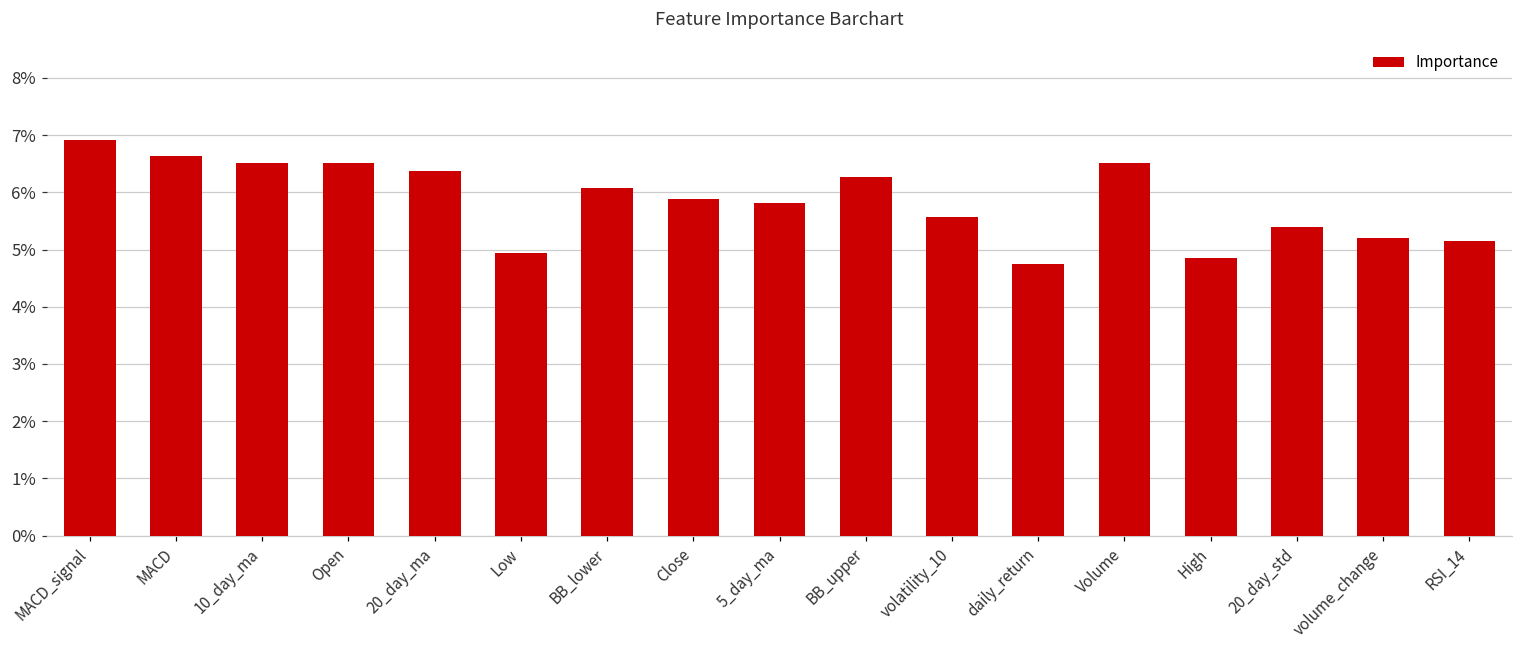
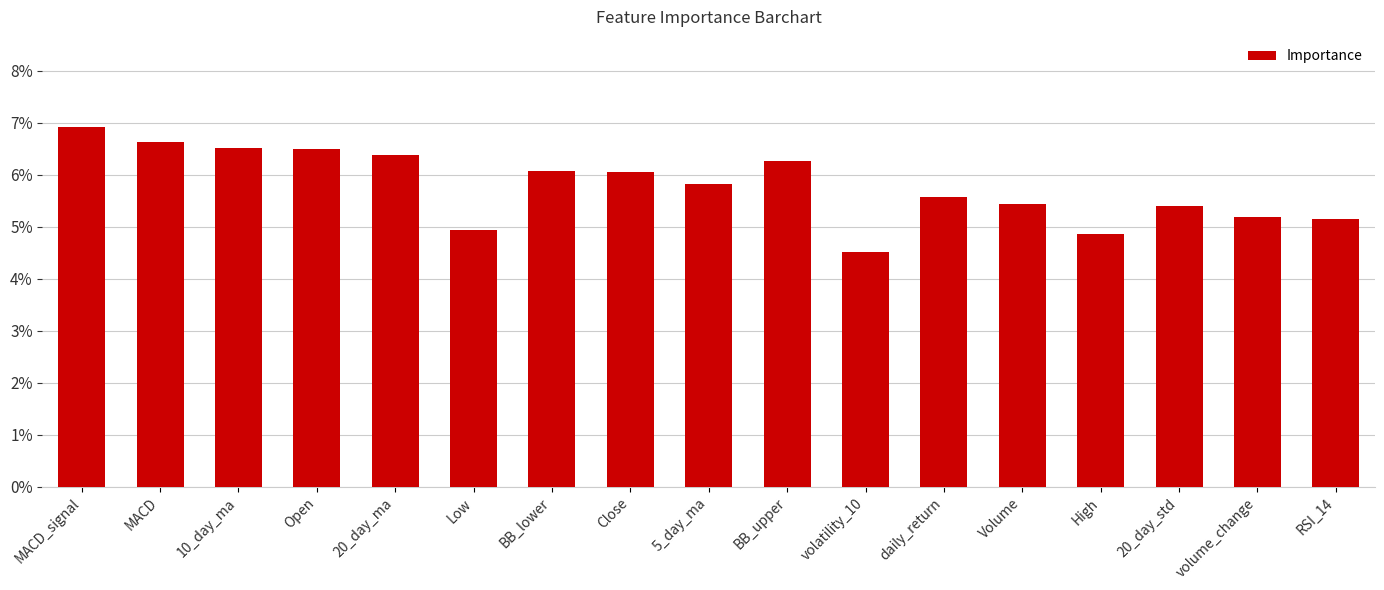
  {
    "MACD_signal": "6.9%",
    "MACD": "6.6%",
    "10_day_ma": "6.5%",
    "Open": "6.5%",
    "20_day_ma": "6.4%",
    "Low": "4.9%",
    "BB_lower": "6.1%",
-   "Close": "5.9%",
+   "Close": "6.1%",
    "5_day_ma": "5.8%",
    "BB_upper": "6.3%",
-   "volatility_10": "5.6%",
-   "daily_return": "4.7%",
-   "Volume": "6.5%",
+   "volatility_10": "4.5%",
+   "daily_return": "5.6%",
+   "Volume": "5.4%",
    "High": "4.9%",
    "20_day_std": "5.4%",
    "volume_change": "5.2%",
    "RSI_14": "5.2%"
  }
